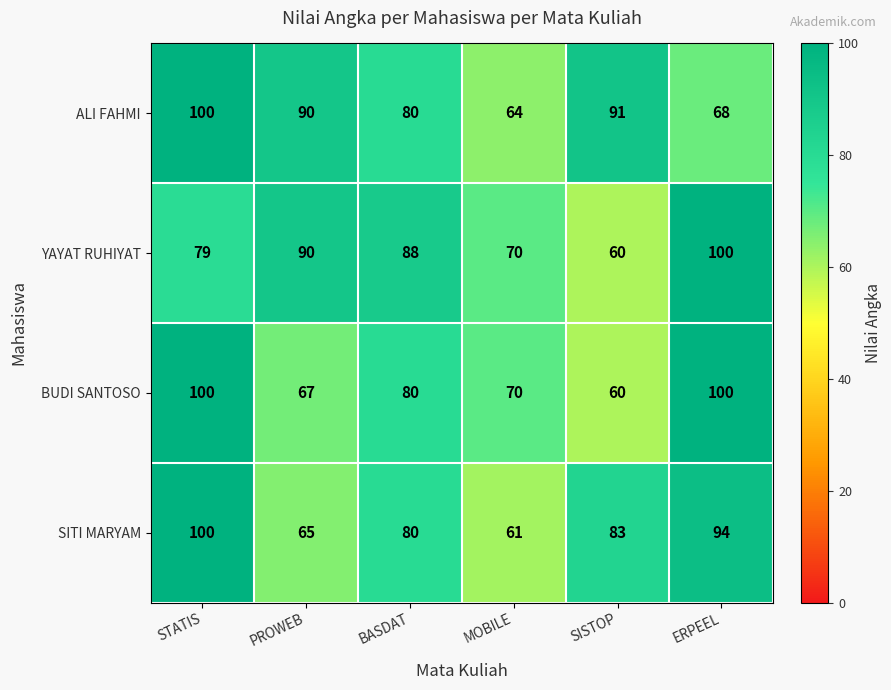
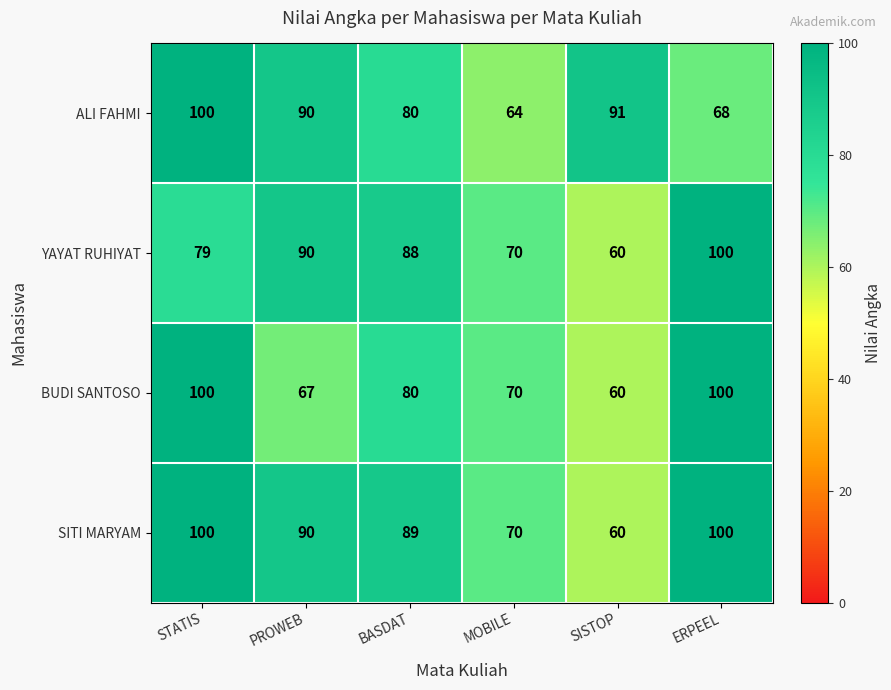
  {
    "ALI FAHMI": {
      "STATIS": 100,
      "PROWEB": 90,
      "BASDAT": 80,
      "MOBILE": 64,
      "SISTOP": 91,
      "ERPEEL": 68
    },
    "YAYAT RUHIYAT": {
      "STATIS": 79,
      "PROWEB": 90,
      "BASDAT": 88,
      "MOBILE": 70,
      "SISTOP": 60,
      "ERPEEL": 100
    },
    "BUDI SANTOSO": {
      "STATIS": 100,
      "PROWEB": 67,
      "BASDAT": 80,
      "MOBILE": 70,
      "SISTOP": 60,
      "ERPEEL": 100
    },
    "SITI MARYAM": {
      "STATIS": 100,
-     "PROWEB": 65,
-     "BASDAT": 80,
-     "MOBILE": 61,
-     "SISTOP": 83,
-     "ERPEEL": 94
+     "PROWEB": 90,
+     "BASDAT": 89,
+     "MOBILE": 70,
+     "SISTOP": 60,
+     "ERPEEL": 100
    }
  }
